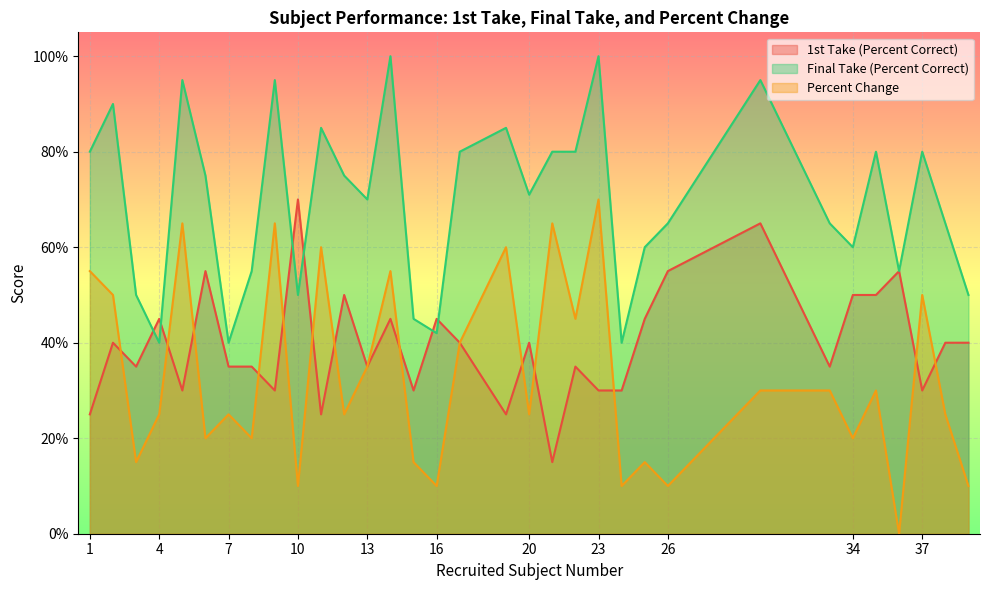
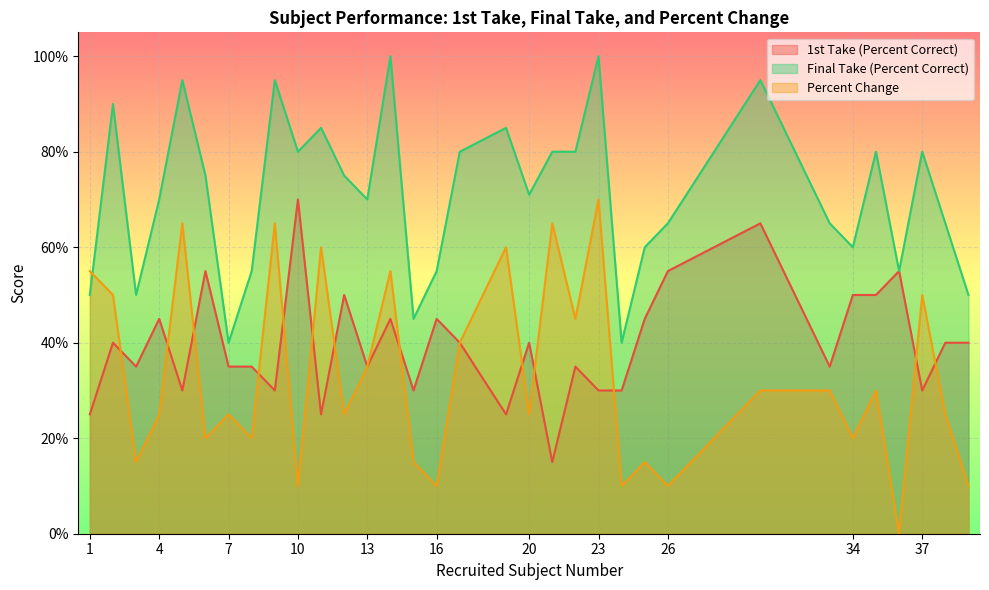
  {
    "Final Take (Percent Correct)": {
-     "1": "80%",
-     "4": "40%",
+     "1": "50%",
+     "4": "70%",
      "7": "40%",
-     "10": "50%",
+     "10": "80%",
      "13": "70%",
-     "16": "42%",
+     "16": "55%",
      "20": "71%",
      "23": "100%",
      "26": "65%",
      "34": "60%",
      "37": "80%"
    }
  }
